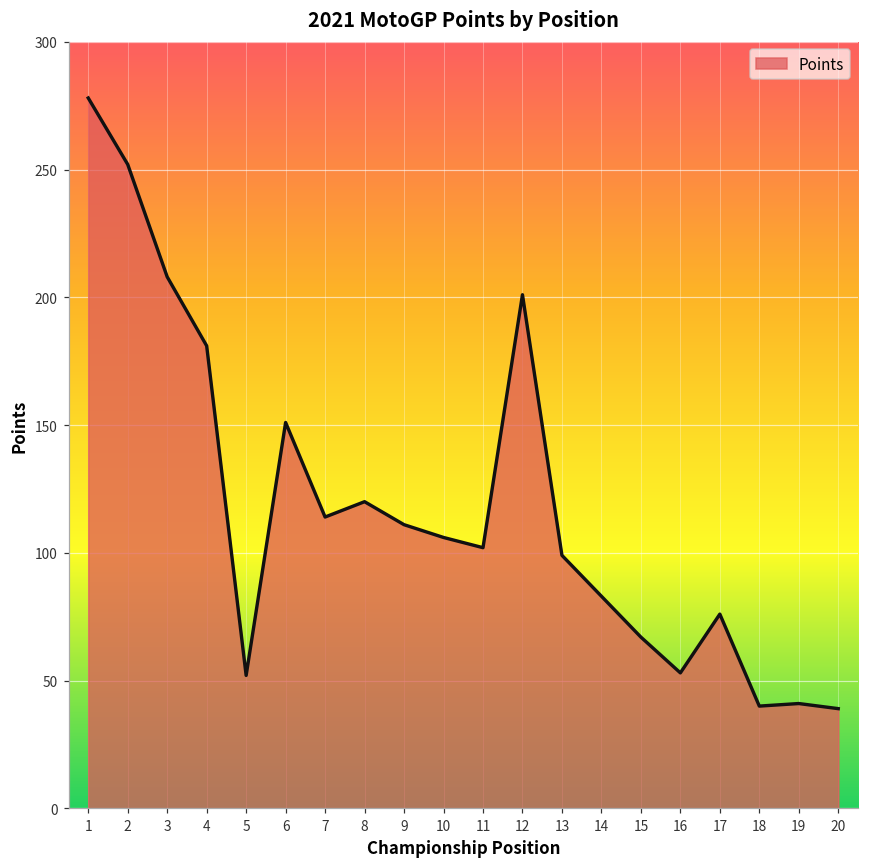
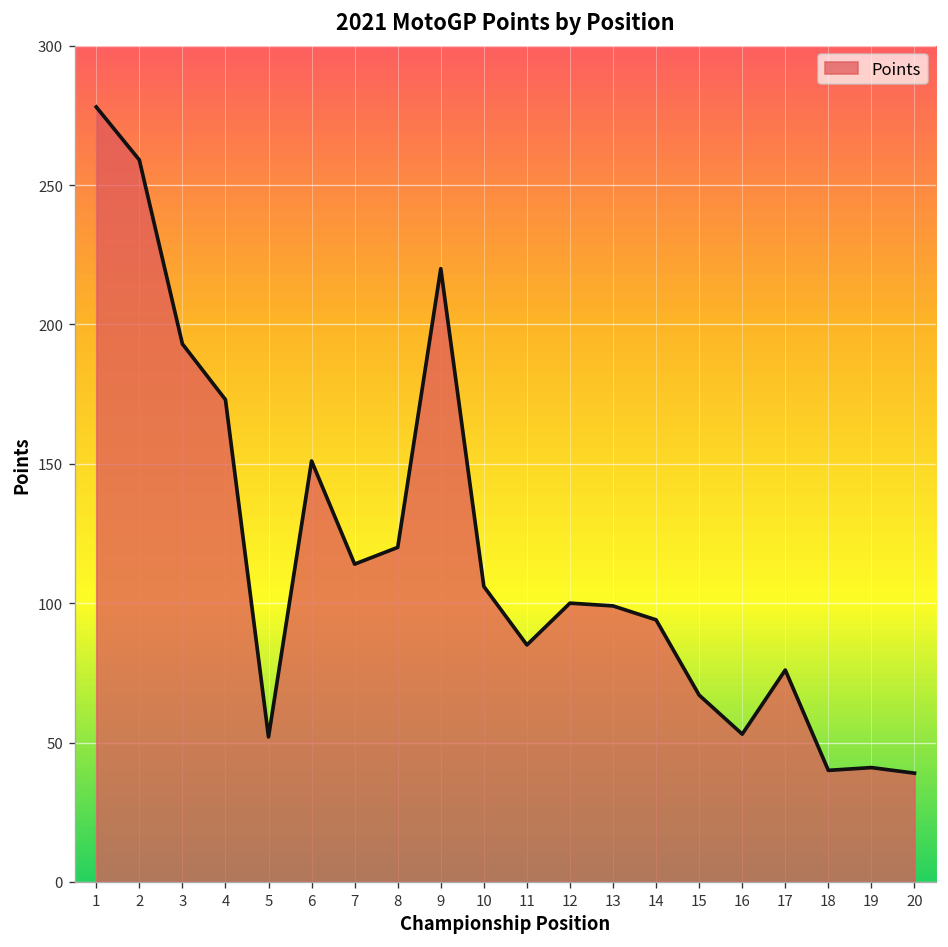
  {
    "1": 278,
-   "2": 252,
-   "3": 208,
-   "4": 181,
+   "2": 259,
+   "3": 193,
+   "4": 173,
    "5": 52,
    "6": 151,
    "7": 114,
    "8": 120,
-   "9": 111,
+   "9": 220,
    "10": 106,
-   "11": 102,
-   "12": 201,
+   "11": 85,
+   "12": 100,
    "13": 99,
-   "14": 83,
+   "14": 94,
    "15": 67,
    "16": 53,
    "17": 76,
    "18": 40,
    "19": 41,
    "20": 39
  }
